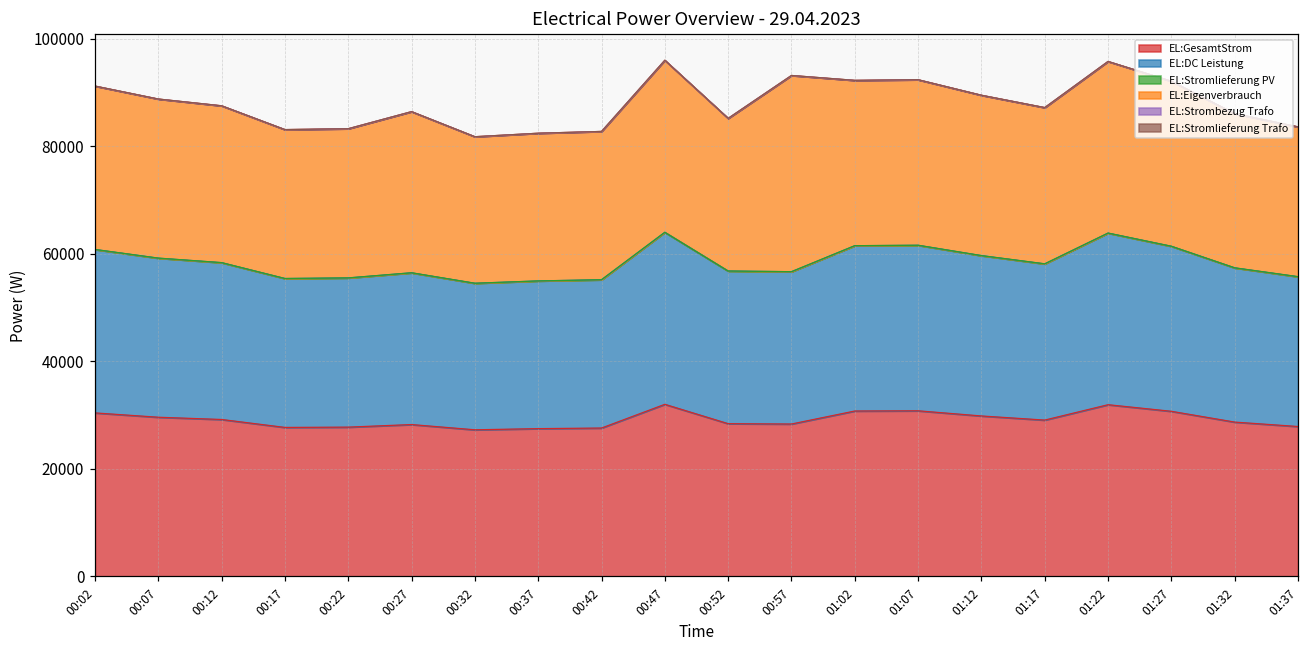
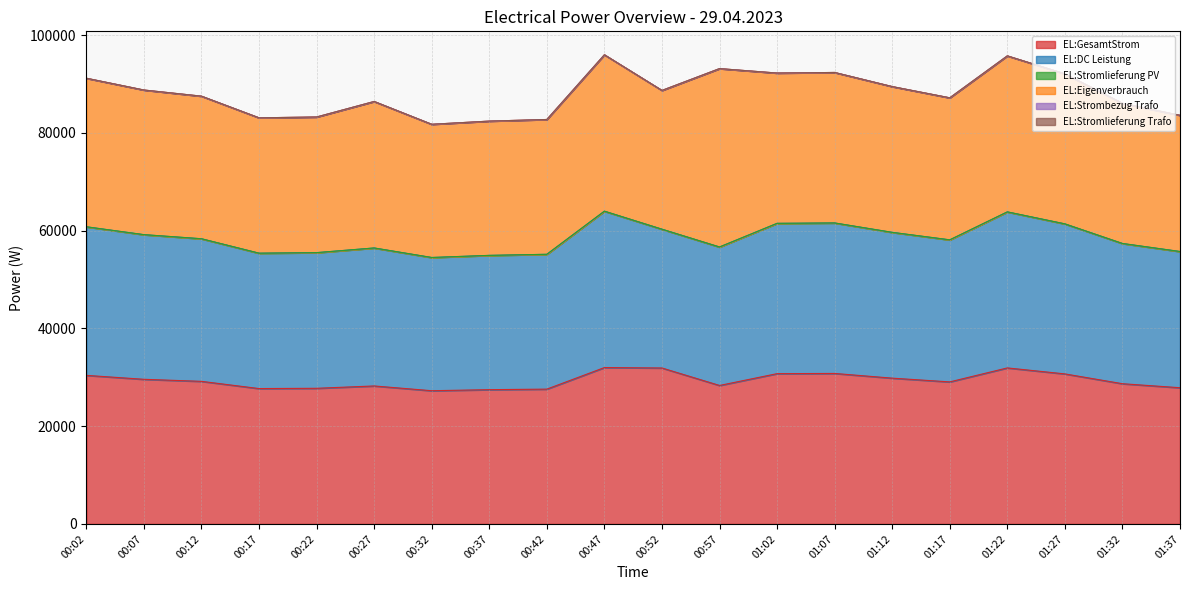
  {
    "EL:GesamtStrom": {
      "00:02": 30000,
      "00:07": 30000,
      "00:12": 29000,
      "00:17": 28000,
      "00:22": 28000,
      "00:27": 28000,
      "00:32": 27000,
      "00:37": 27000,
      "00:42": 28000,
      "00:47": 32000,
-     "00:52": 28000,
+     "00:52": 32000,
      "00:57": 28000,
      "01:02": 31000,
      "01:07": 31000,
      "01:12": 30000,
      "01:17": 29000,
      "01:22": 32000,
      "01:27": 31000,
      "01:32": 29000,
      "01:37": 28000
    }
  }
